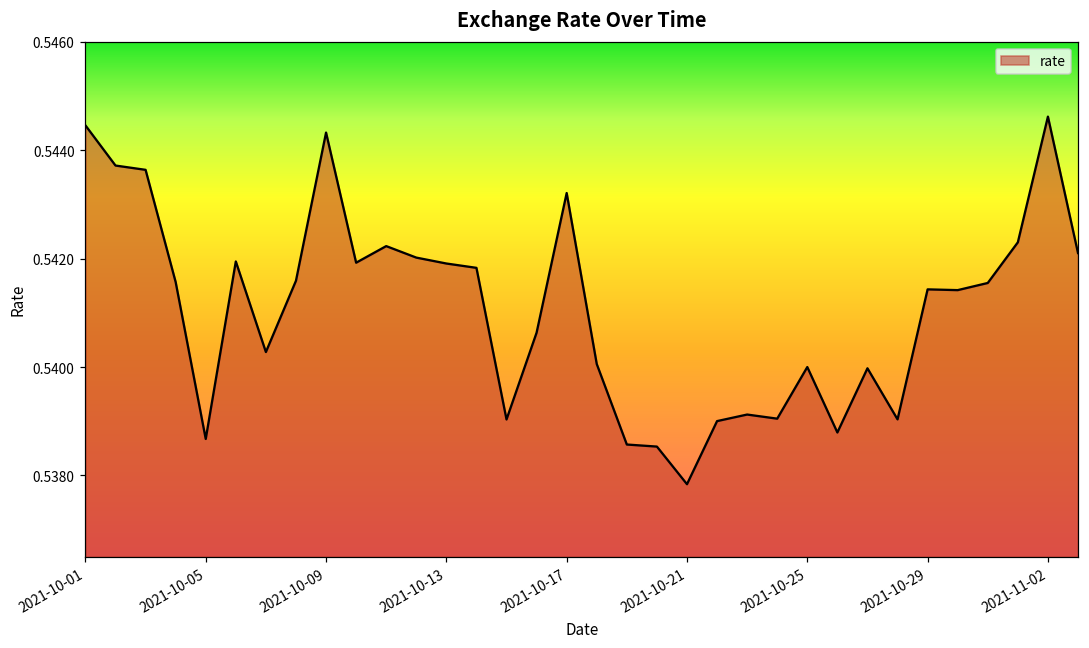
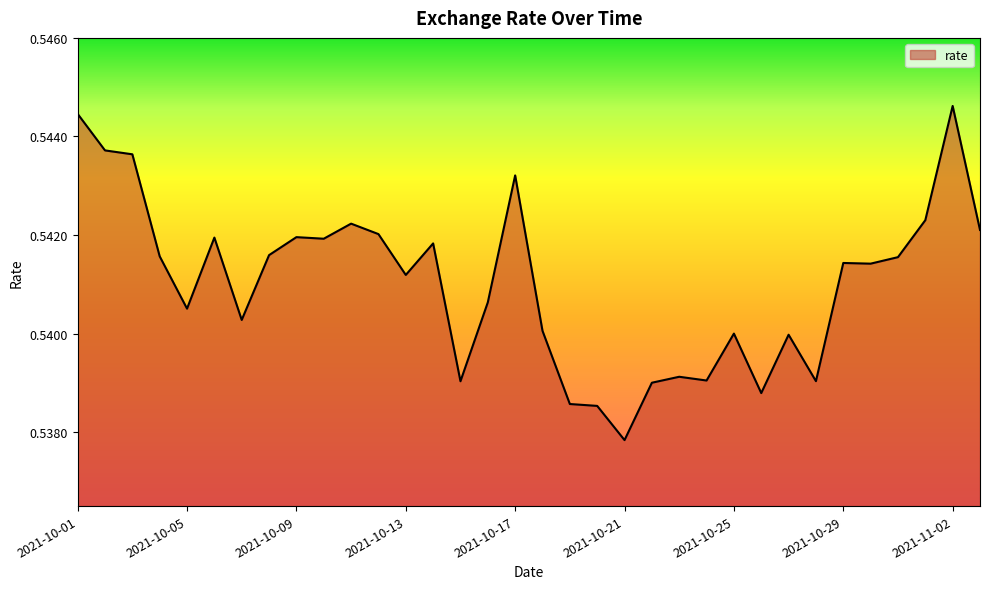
  {
    "2021-10-01": 0.5445,
-   "2021-10-05": 0.5387,
-   "2021-10-09": 0.5443,
-   "2021-10-13": 0.5419,
+   "2021-10-05": 0.5405,
+   "2021-10-09": 0.5420,
+   "2021-10-13": 0.5412,
    "2021-10-17": 0.5432,
    "2021-10-21": 0.5378,
    "2021-10-25": 0.5400,
    "2021-10-29": 0.5414,
    "2021-11-02": 0.5446
  }
